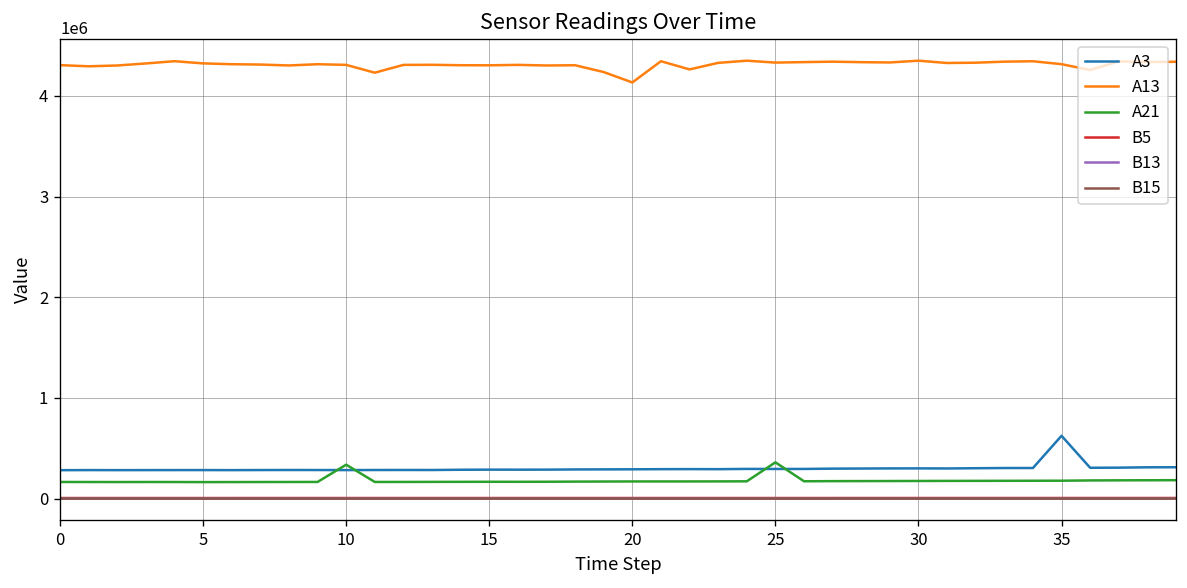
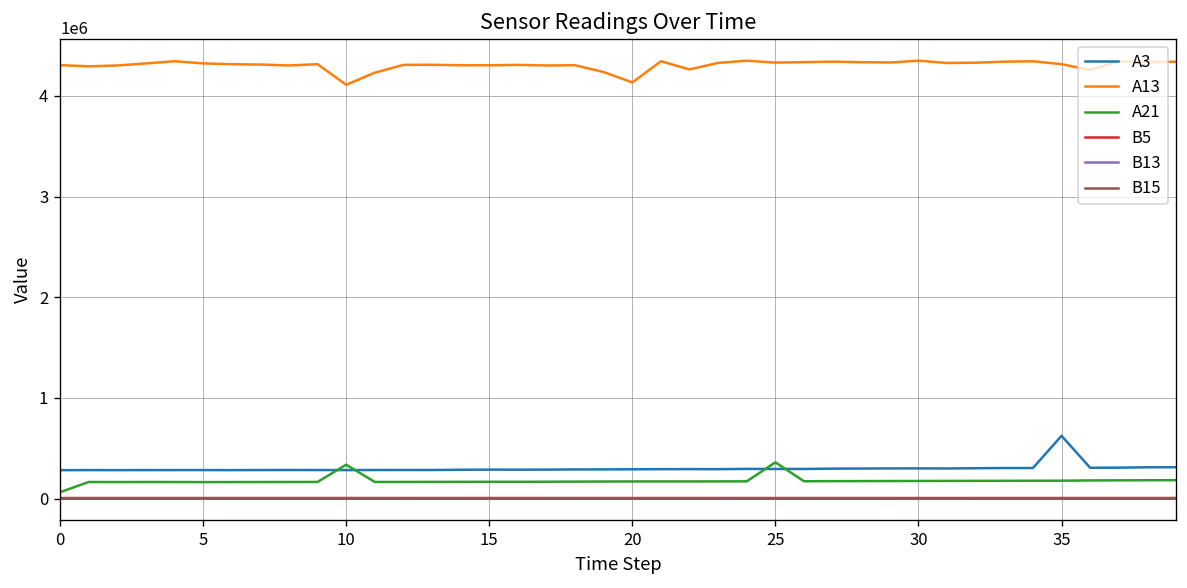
  {
    "A3": {
      "0": 300000,
      "5": 300000,
      "10": 300000,
      "15": 300000,
      "20": 300000,
      "25": 300000,
      "30": 300000,
      "35": 600000
    },
    "A13": {
      "0": 4300000,
      "5": 4300000,
-     "10": 4300000,
+     "10": 4100000,
      "15": 4300000,
      "20": 4100000,
      "25": 4300000,
      "30": 4300000,
      "35": 4300000
    },
    "A21": {
-     "0": 200000,
+     "0": 100000,
      "5": 200000,
      "10": 300000,
      "15": 200000,
      "20": 200000,
      "25": 400000,
      "30": 200000,
      "35": 200000
    }
  }
